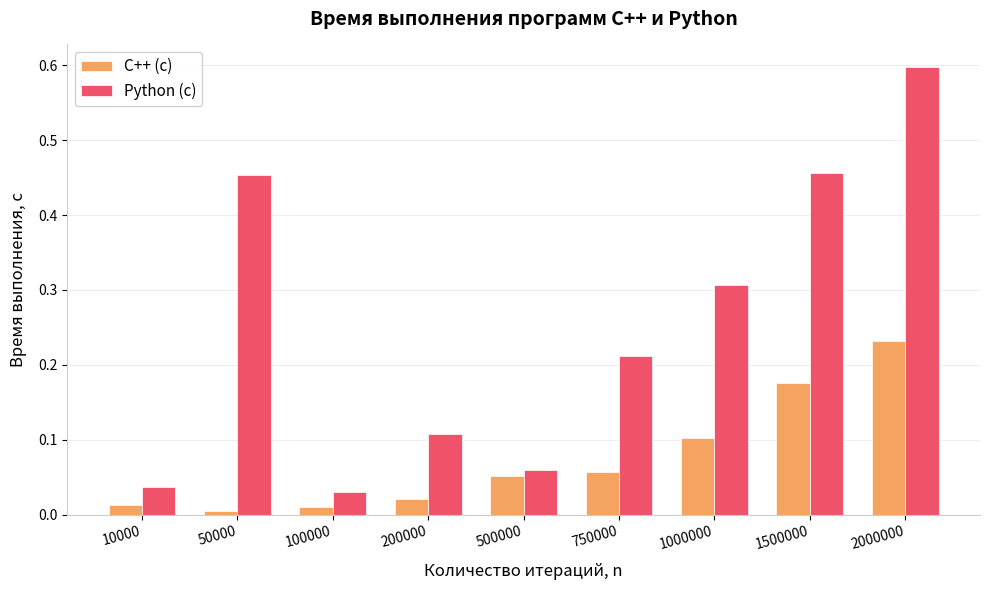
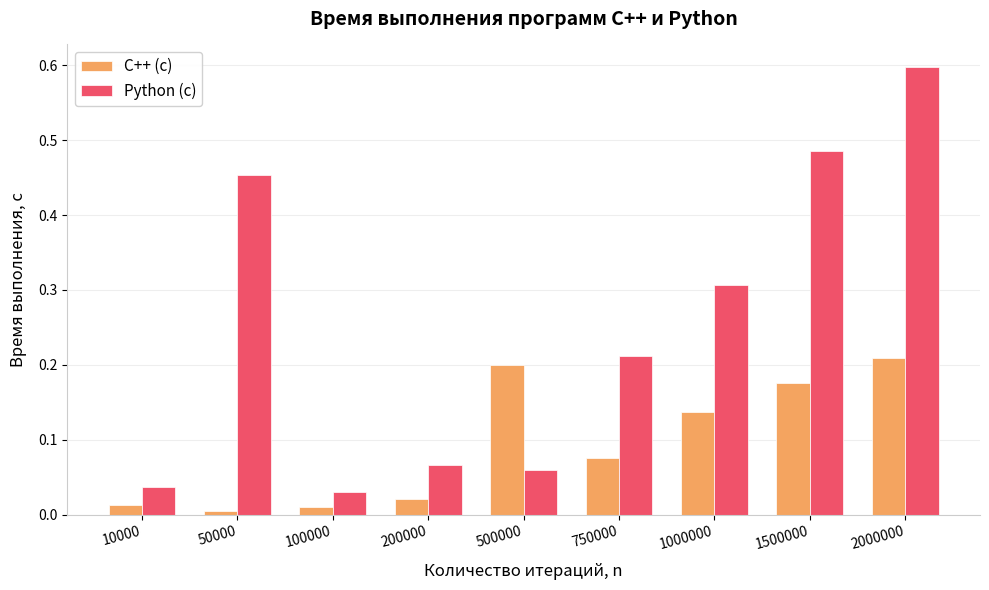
  {
    "C++ (с)": {
      "10000": 0.01,
      "50000": 0.01,
      "100000": 0.01,
      "200000": 0.02,
-     "500000": 0.05,
-     "750000": 0.06,
-     "1000000": 0.10,
+     "500000": 0.20,
+     "750000": 0.08,
+     "1000000": 0.14,
      "1500000": 0.18,
-     "2000000": 0.23
+     "2000000": 0.21
    },
    "Python (с)": {
      "10000": 0.04,
      "50000": 0.45,
      "100000": 0.03,
-     "200000": 0.11,
+     "200000": 0.07,
      "500000": 0.06,
      "750000": 0.21,
      "1000000": 0.31,
-     "1500000": 0.46,
+     "1500000": 0.49,
      "2000000": 0.60
    }
  }
